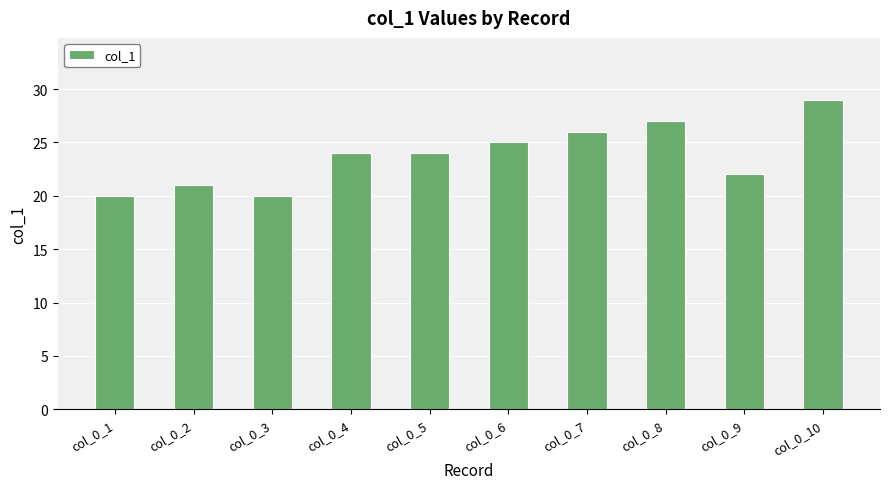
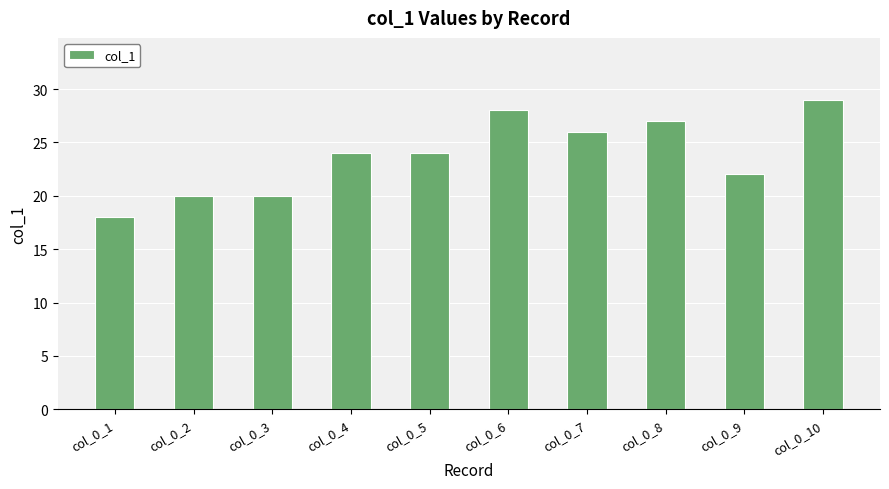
  {
-   "col_0_1": 20,
-   "col_0_2": 21,
+   "col_0_1": 18,
+   "col_0_2": 20,
    "col_0_3": 20,
    "col_0_4": 24,
    "col_0_5": 24,
-   "col_0_6": 25,
+   "col_0_6": 28,
    "col_0_7": 26,
    "col_0_8": 27,
    "col_0_9": 22,
    "col_0_10": 29
  }
